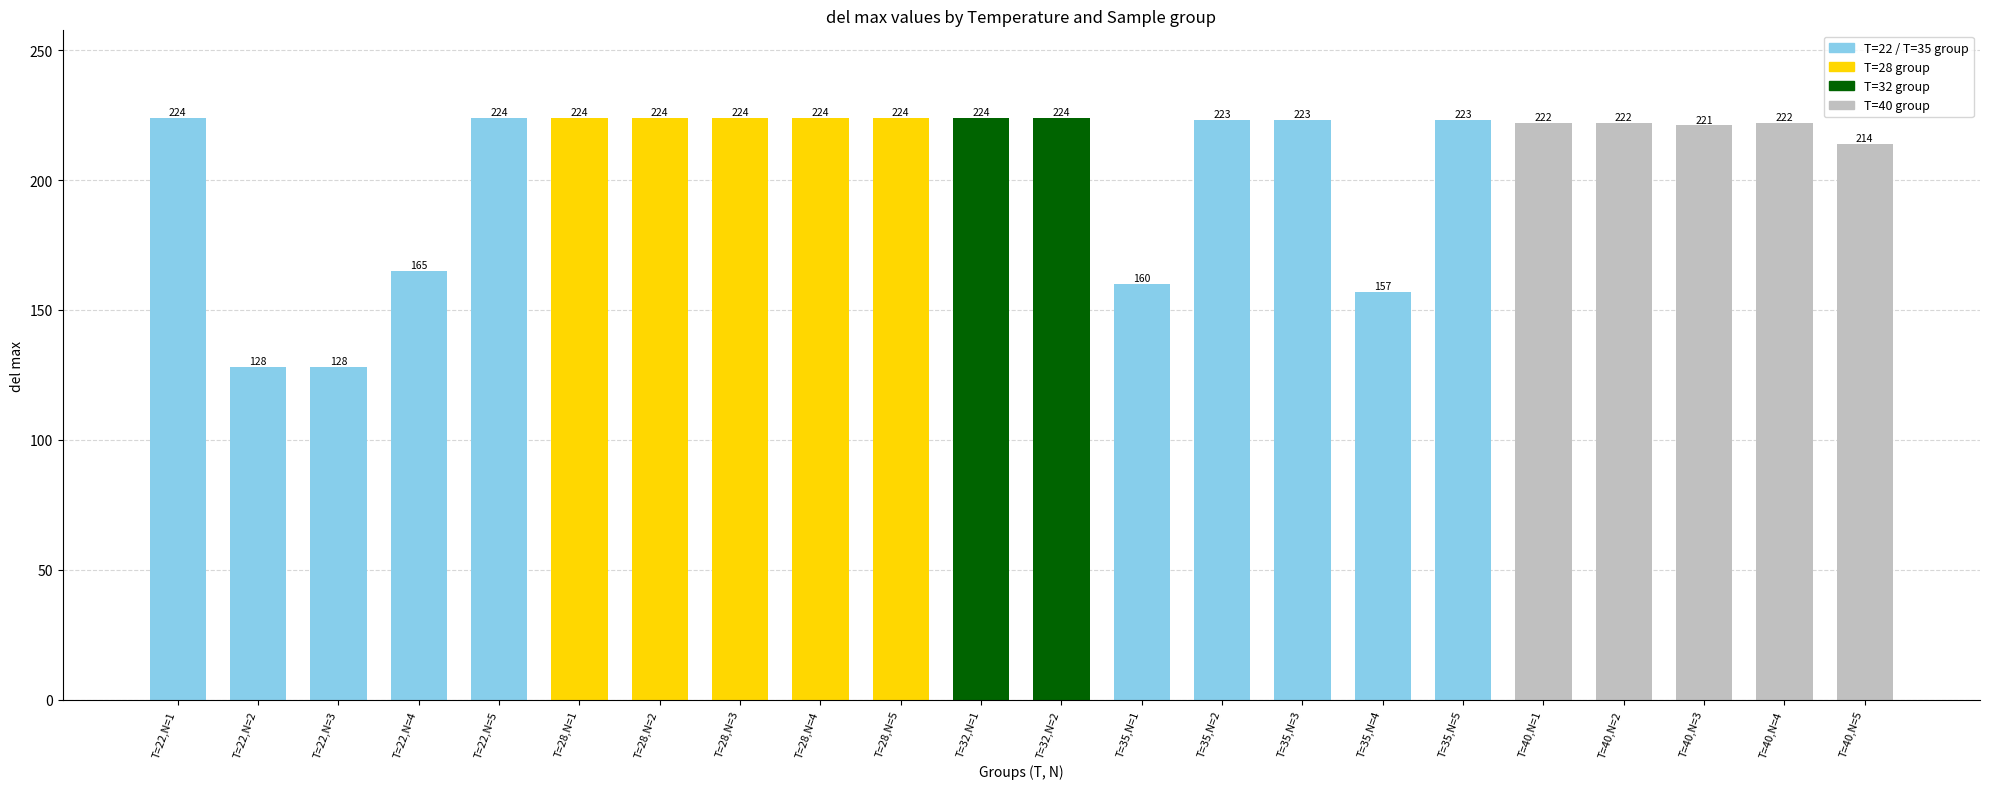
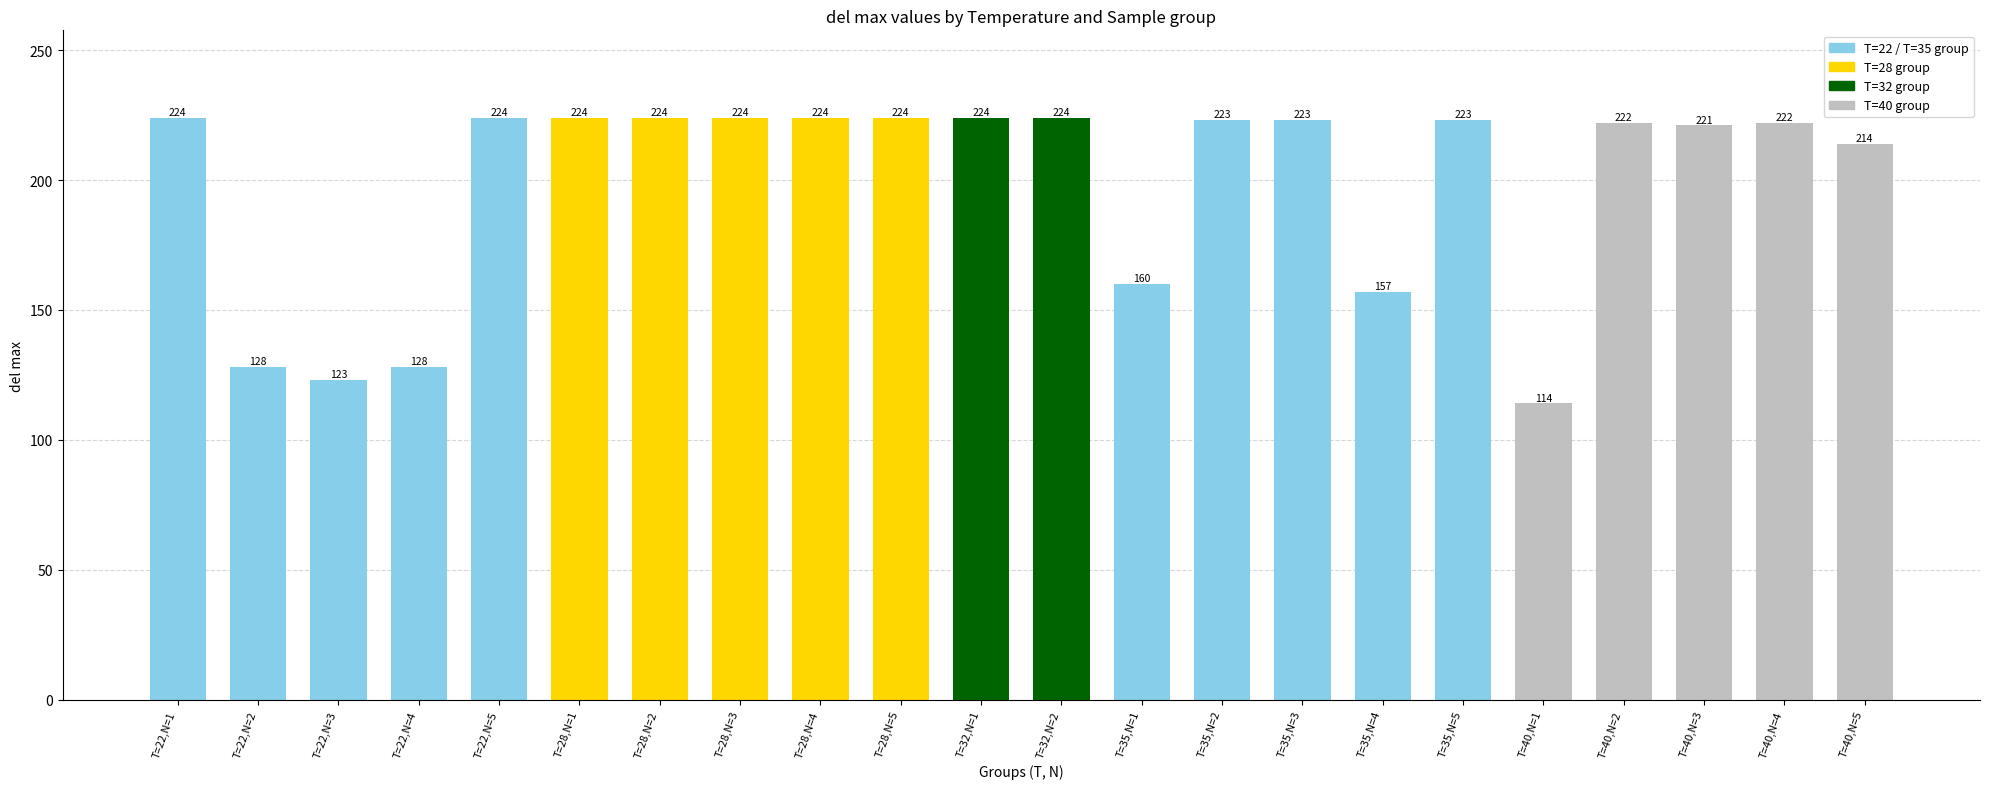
  {
    "T=22,N=1": 224,
    "T=22,N=2": 128,
-   "T=22,N=3": 128,
-   "T=22,N=4": 165,
+   "T=22,N=3": 123,
+   "T=22,N=4": 128,
    "T=22,N=5": 224,
    "T=28,N=1": 224,
    "T=28,N=2": 224,
    "T=28,N=3": 224,
    "T=28,N=4": 224,
    "T=28,N=5": 224,
    "T=32,N=1": 224,
    "T=32,N=2": 224,
    "T=35,N=1": 160,
    "T=35,N=2": 223,
    "T=35,N=3": 223,
    "T=35,N=4": 157,
    "T=35,N=5": 223,
-   "T=40,N=1": 222,
+   "T=40,N=1": 114,
    "T=40,N=2": 222,
    "T=40,N=3": 221,
    "T=40,N=4": 222,
    "T=40,N=5": 214
  }
